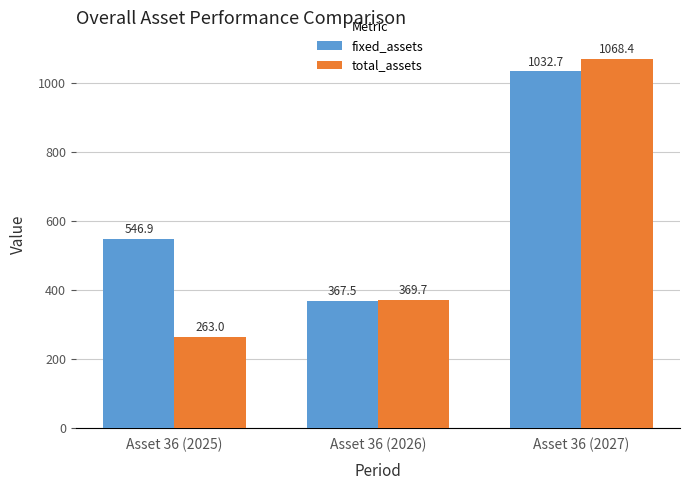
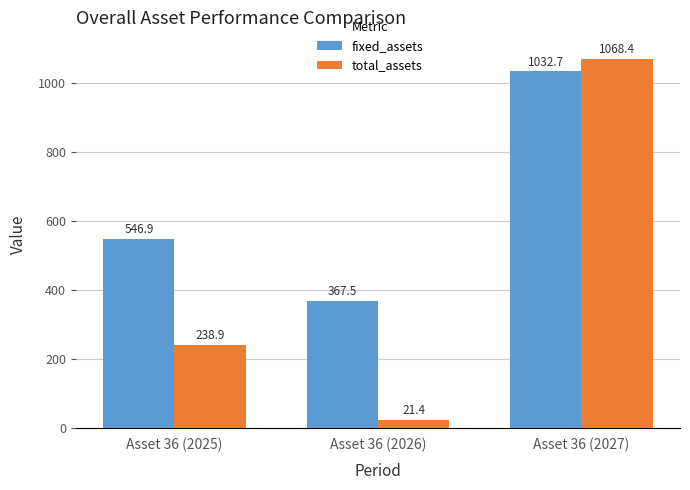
  {
    "fixed_assets": {
      "Asset 36 (2025)": 546.9,
      "Asset 36 (2026)": 367.5,
      "Asset 36 (2027)": 1032.7
    },
    "total_assets": {
-     "Asset 36 (2025)": 263.0,
-     "Asset 36 (2026)": 369.7,
+     "Asset 36 (2025)": 238.9,
+     "Asset 36 (2026)": 21.4,
      "Asset 36 (2027)": 1068.4
    }
  }
